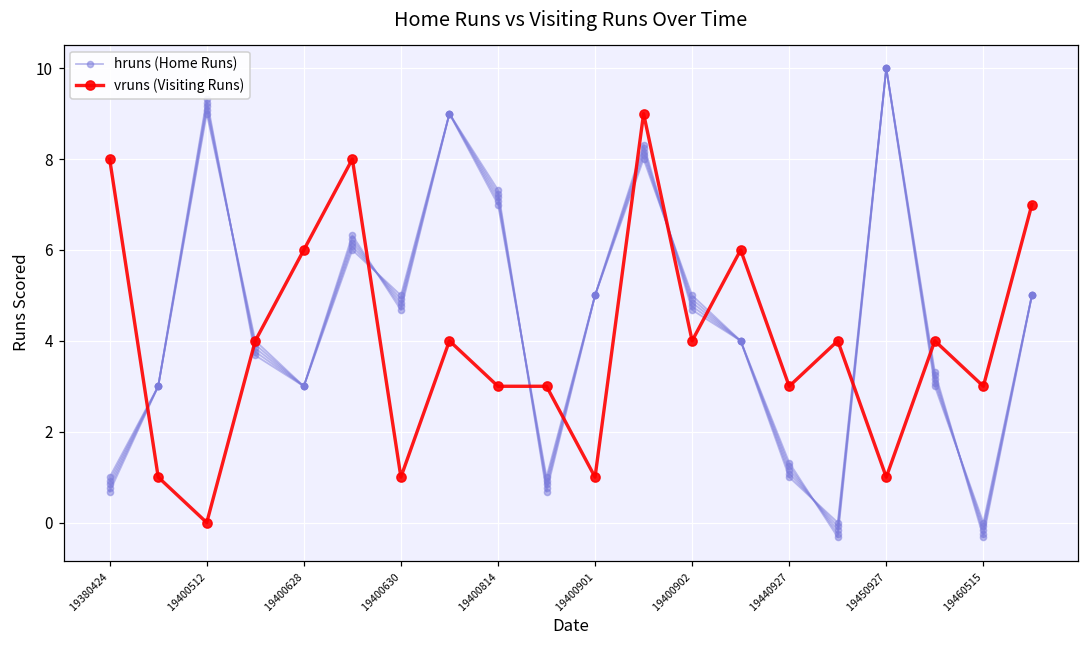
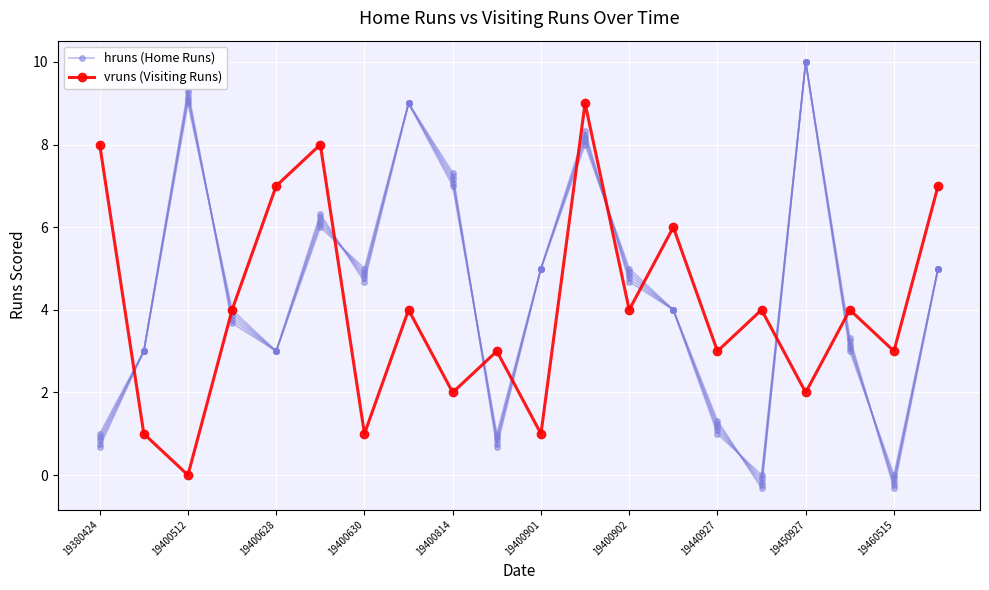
  {
    "vruns (Visiting Runs)": {
      "19380424": 8,
      "19400512": 0,
-     "19400628": 6,
+     "19400628": 7,
      "19400630": 1,
-     "19400814": 3,
+     "19400814": 2,
      "19400901": 1,
      "19400902": 4,
      "19440927": 3,
-     "19450927": 1,
+     "19450927": 2,
      "19460515": 3
    }
  }
